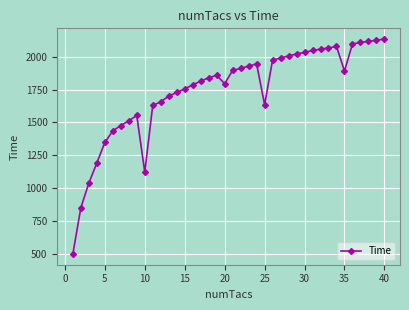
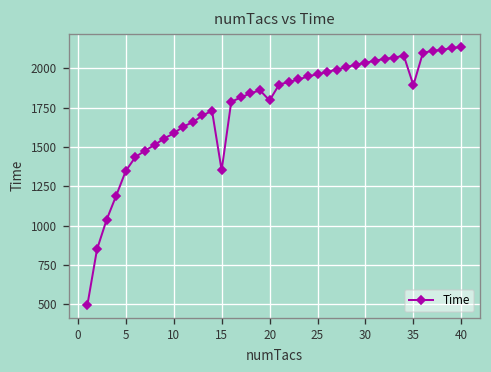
  {
    "5": 1350,
-   "10": 1120,
-   "15": 1760,
+   "10": 1590,
+   "15": 1350,
    "20": 1800,
-   "25": 1640,
+   "25": 1960,
    "30": 2030,
    "35": 1890,
    "40": 2140
  }
